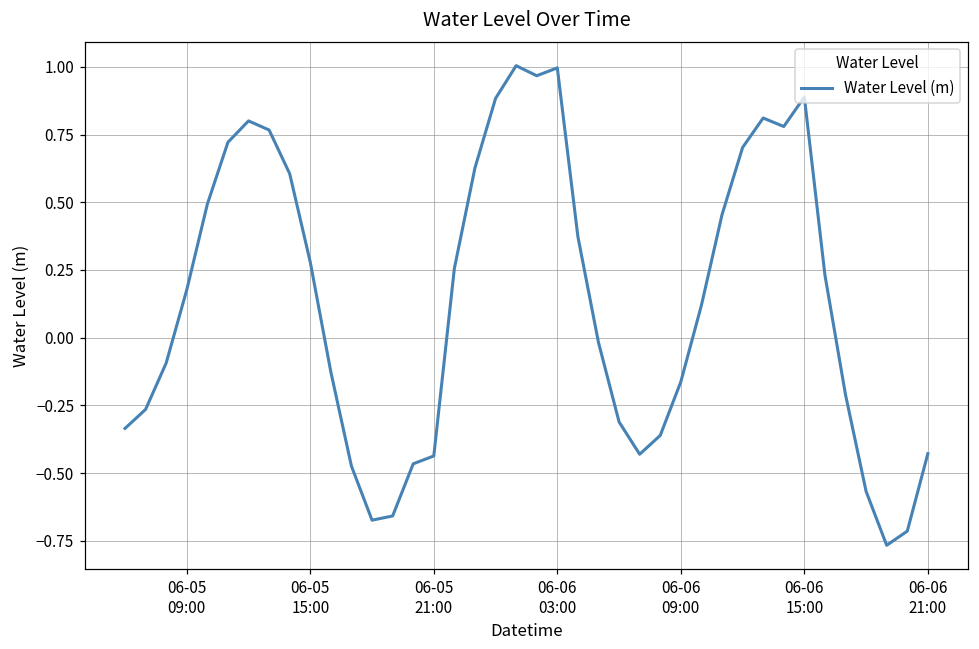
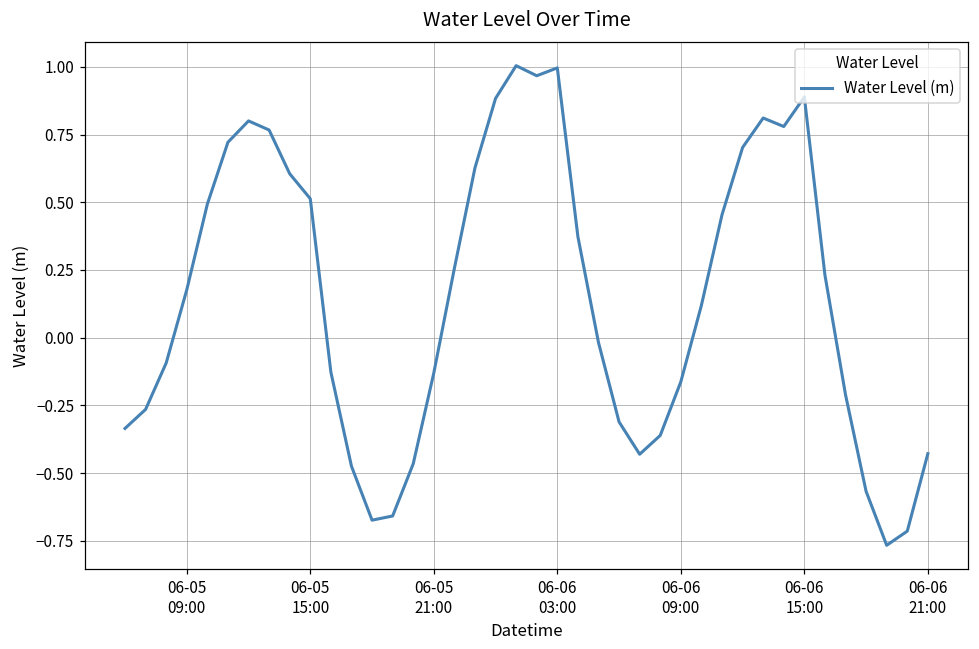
  {
    "06-05 09:00": 0.18,
-   "06-05 15:00": 0.28,
-   "06-05 21:00": -0.44,
+   "06-05 15:00": 0.51,
+   "06-05 21:00": -0.13,
    "06-06 03:00": 1.00,
    "06-06 09:00": -0.16,
    "06-06 21:00": -0.43
  }
